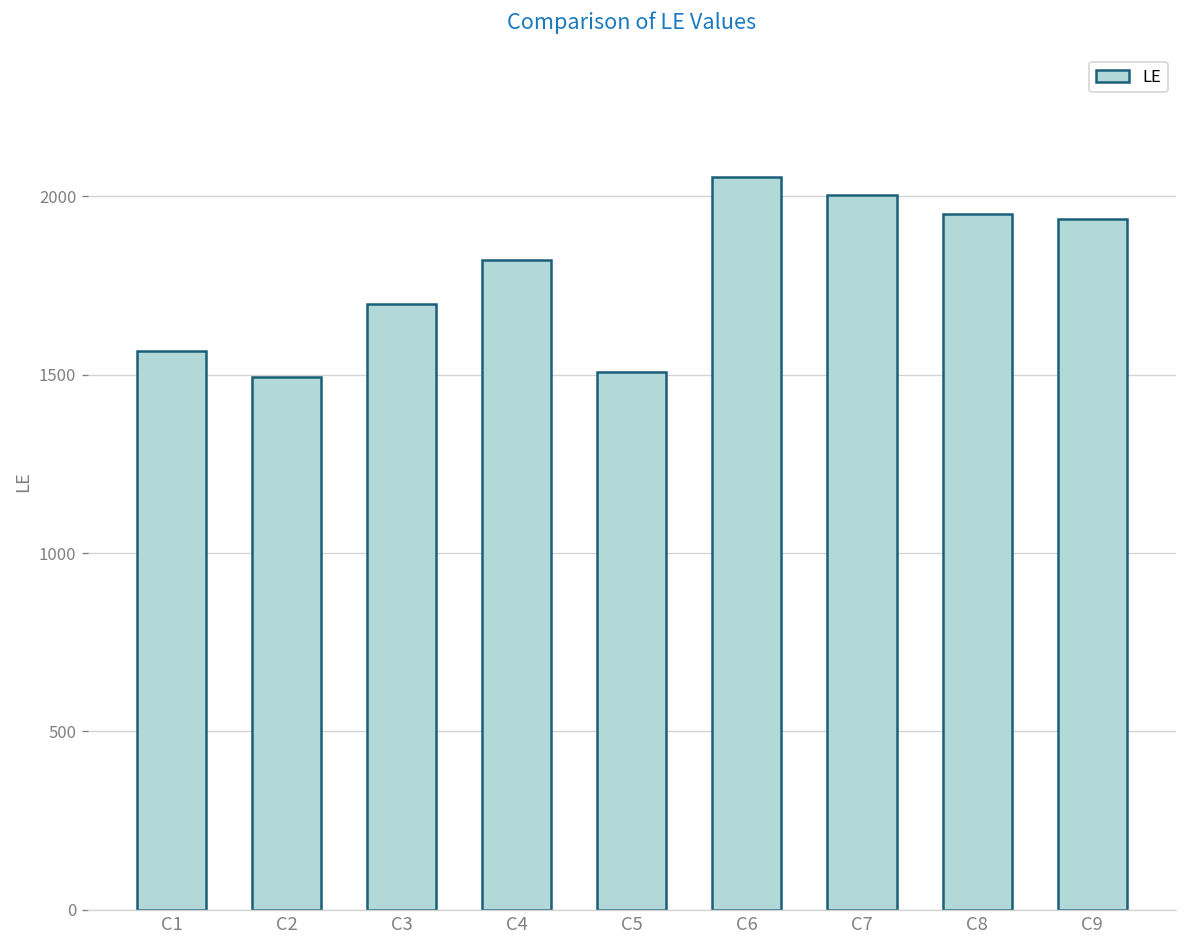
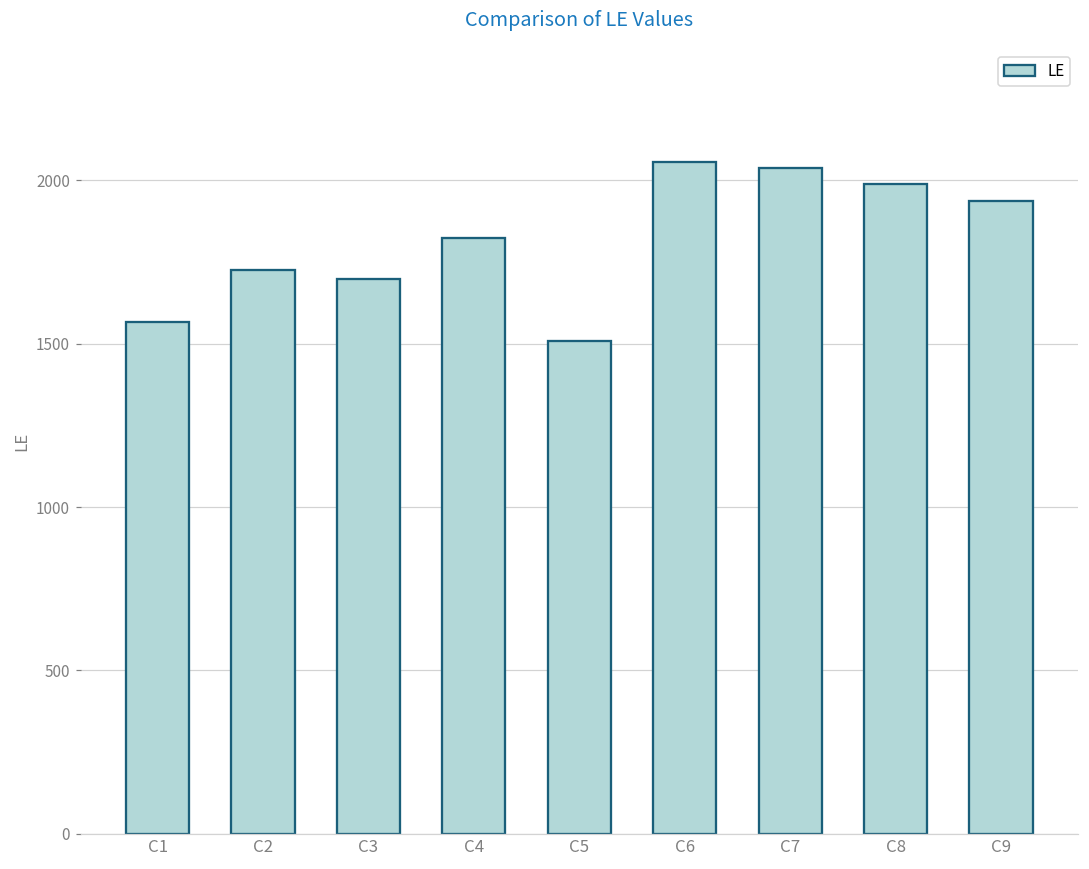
  {
    "C1": 1570,
-   "C2": 1500,
+   "C2": 1730,
    "C3": 1700,
    "C4": 1820,
    "C5": 1510,
    "C6": 2060,
-   "C7": 2000,
-   "C8": 1950,
+   "C7": 2040,
+   "C8": 1990,
    "C9": 1940
  }
